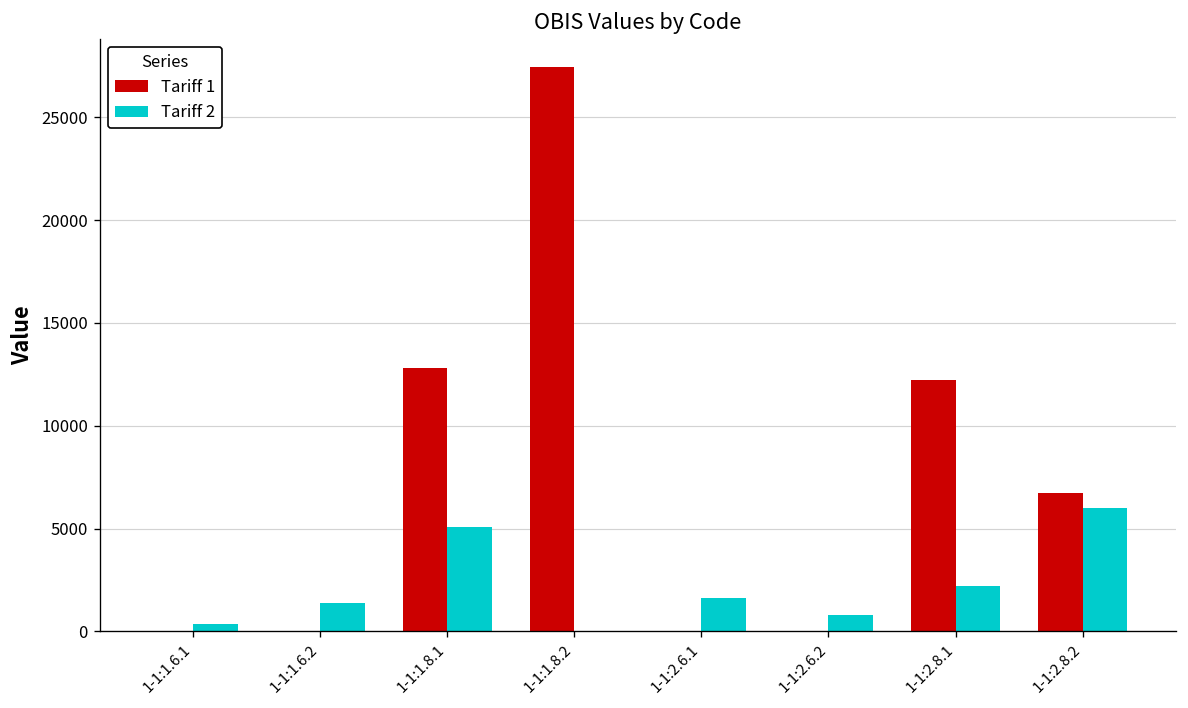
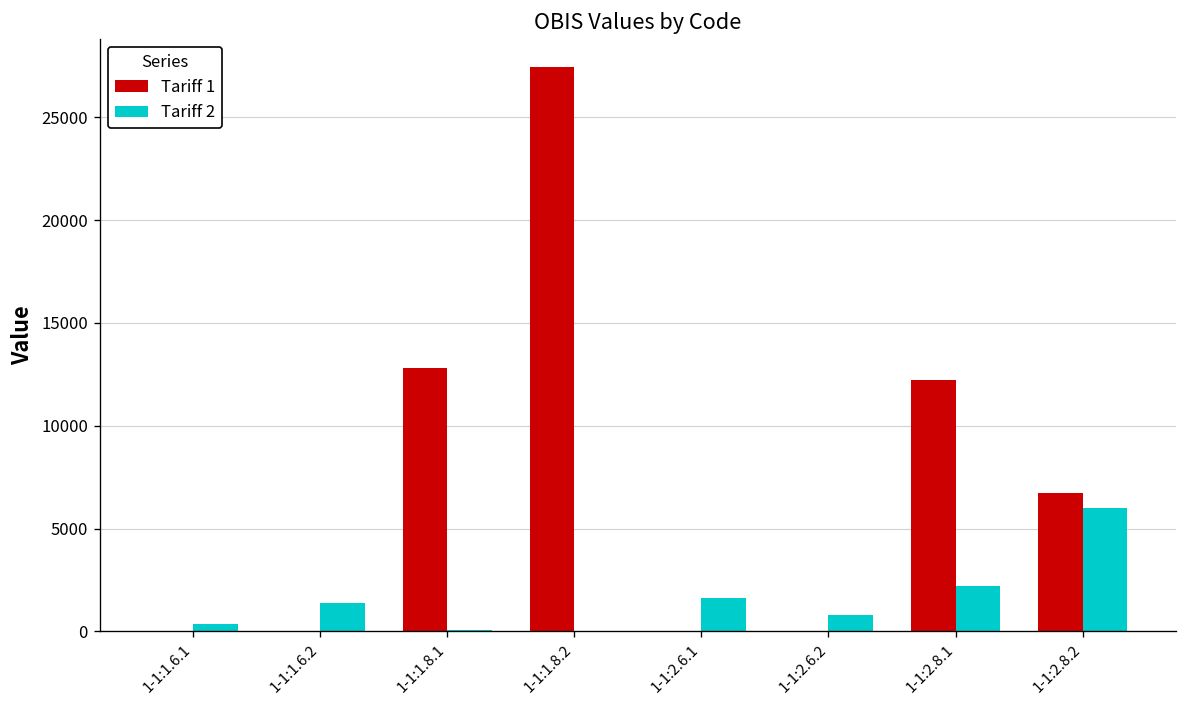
  {
    "Tariff 1": {
      "1-1:1.8.1": 12800,
      "1-1:1.8.2": 27500,
      "1-1:2.8.1": 12200,
      "1-1:2.8.2": 6700
    },
    "Tariff 2": {
      "1-1:1.6.1": 400,
      "1-1:1.6.2": 1400,
-     "1-1:1.8.1": 5100,
+     "1-1:1.8.1": 0,
      "1-1:2.6.1": 1600,
      "1-1:2.6.2": 800,
      "1-1:2.8.1": 2200,
      "1-1:2.8.2": 6000
    }
  }
